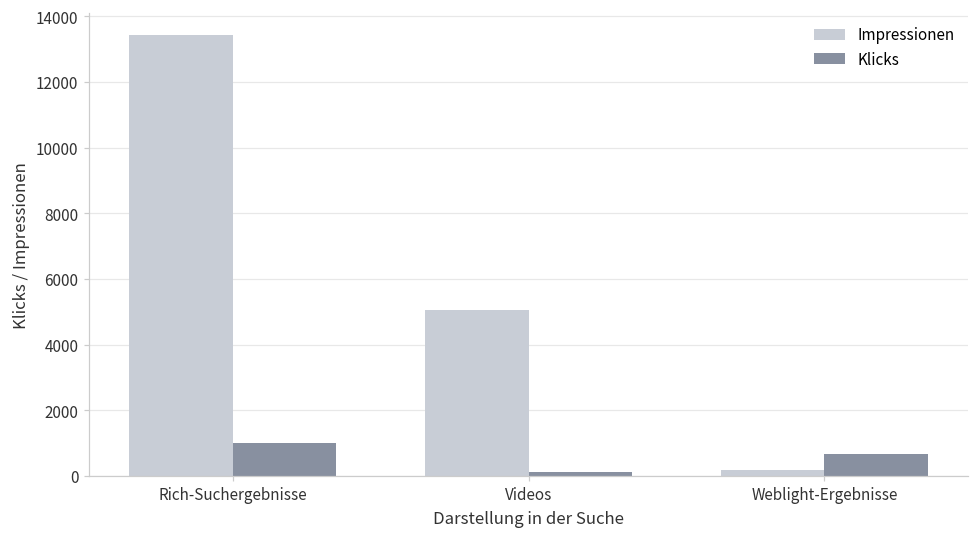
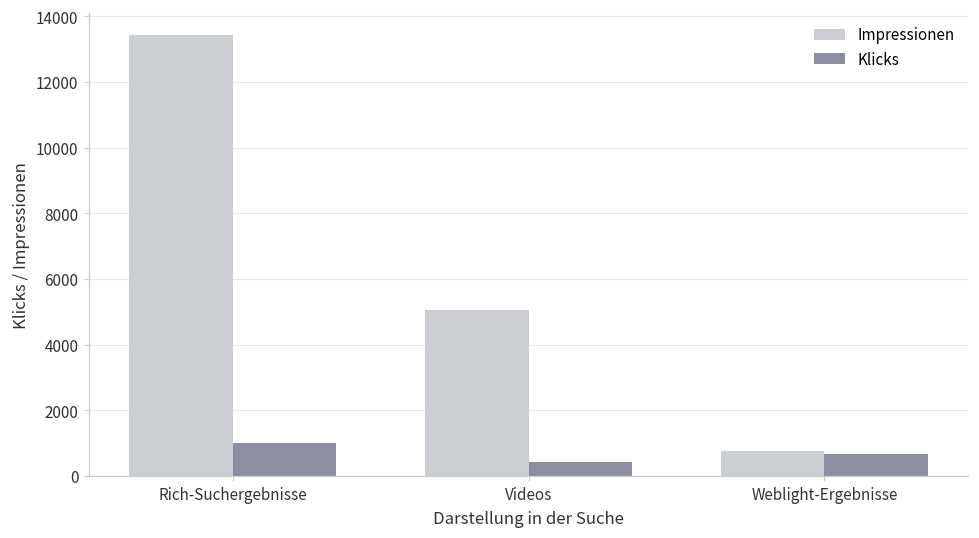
  {
    "Impressionen": {
      "Rich-Suchergebnisse": 13400,
      "Videos": 5100,
-     "Weblight-Ergebnisse": 200
+     "Weblight-Ergebnisse": 800
    },
    "Klicks": {
      "Rich-Suchergebnisse": 1000,
-     "Videos": 100,
+     "Videos": 400,
      "Weblight-Ergebnisse": 700
    }
  }
